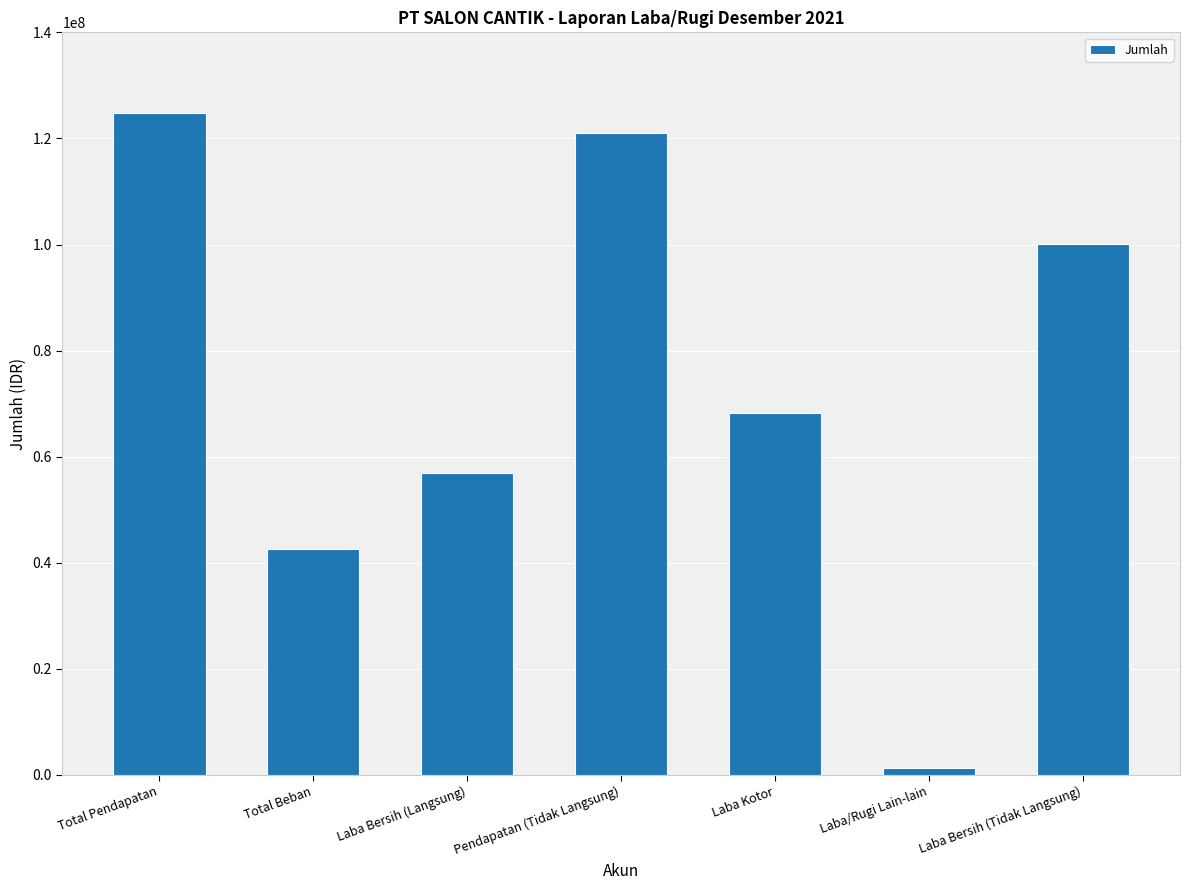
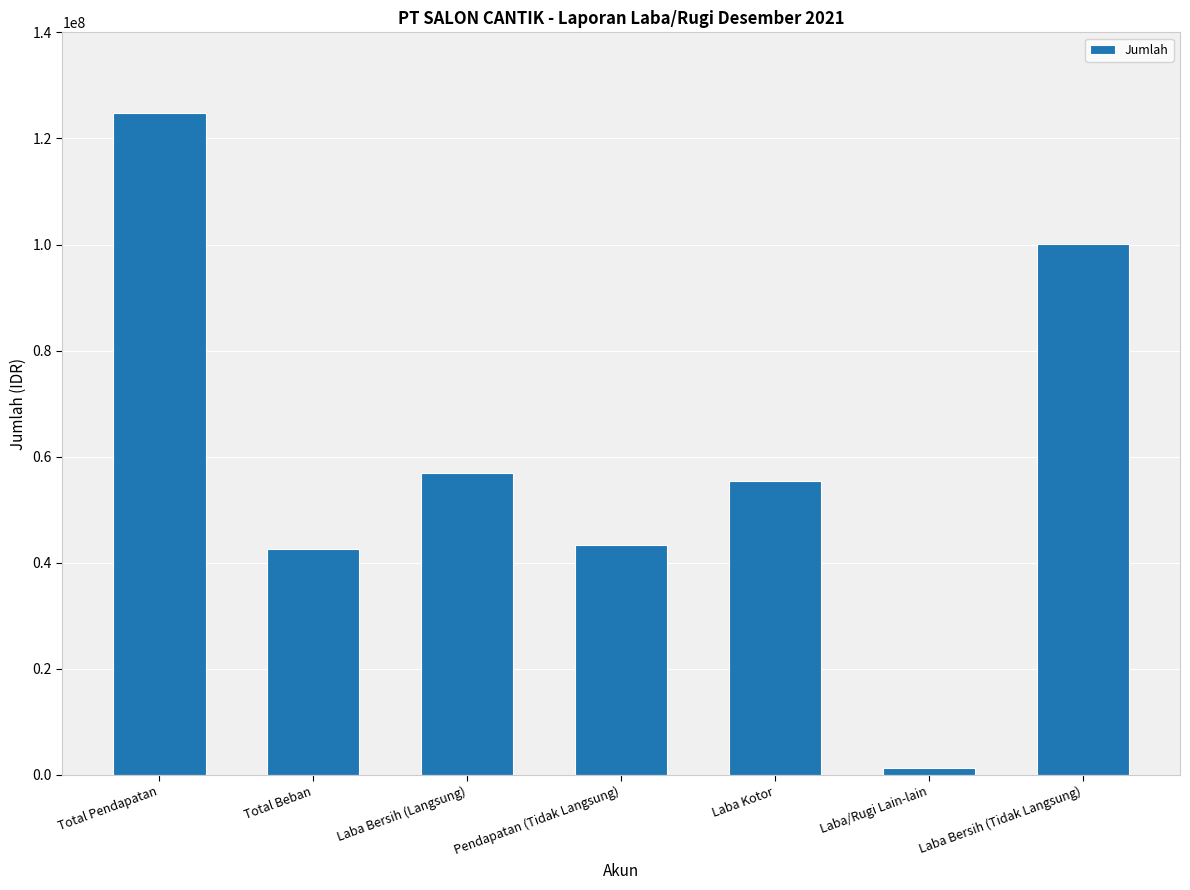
  {
    "Total Pendapatan": 125000000,
    "Total Beban": 43000000,
    "Laba Bersih (Langsung)": 57000000,
-   "Pendapatan (Tidak Langsung)": 121000000,
-   "Laba Kotor": 68000000,
+   "Pendapatan (Tidak Langsung)": 43000000,
+   "Laba Kotor": 56000000,
    "Laba/Rugi Lain-lain": 1000000,
    "Laba Bersih (Tidak Langsung)": 100000000
  }
